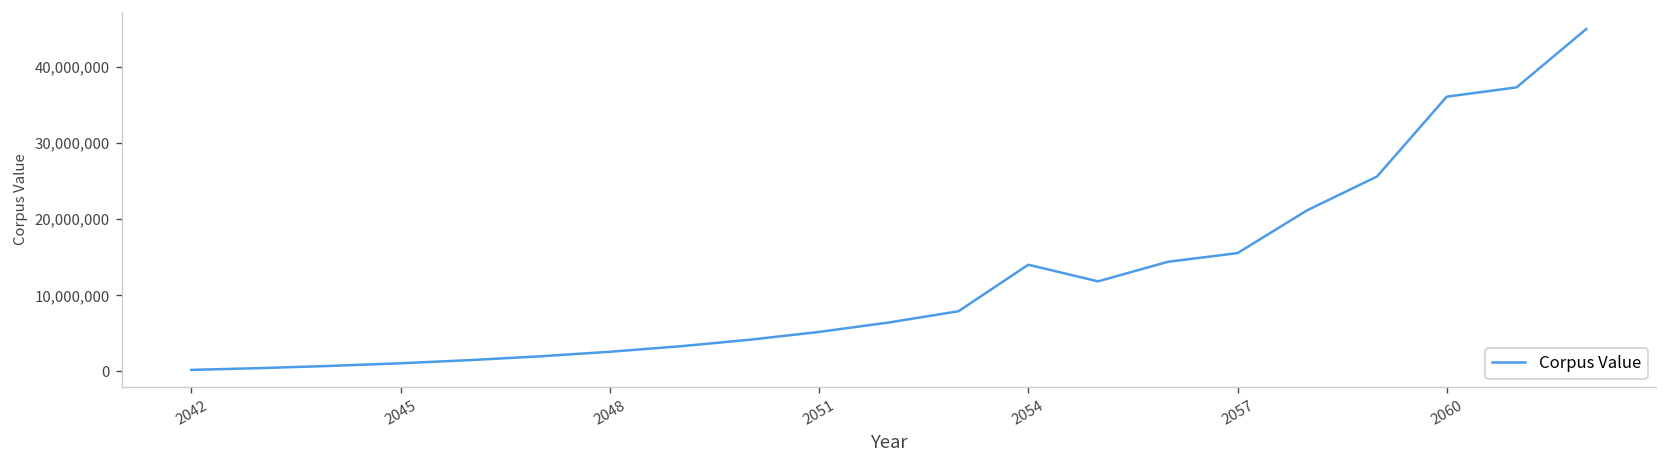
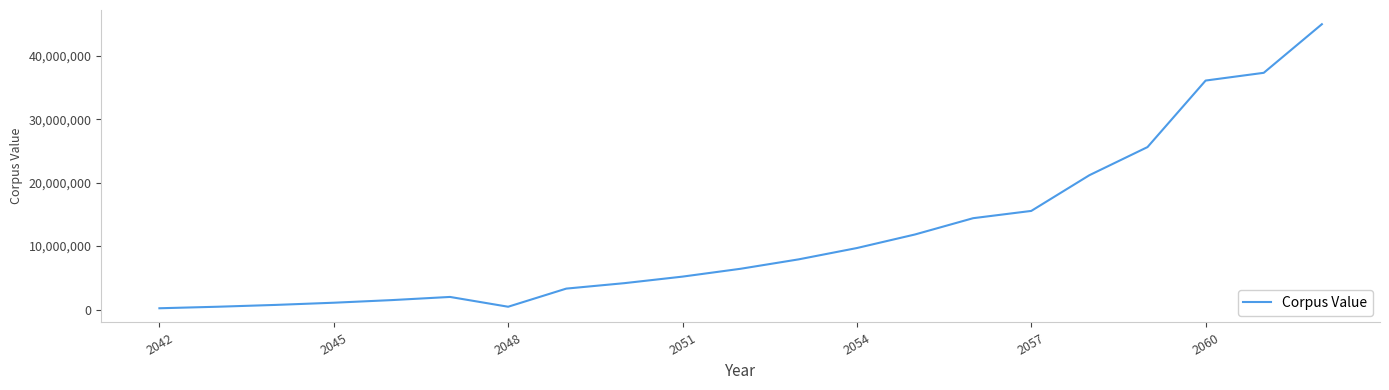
  {
    "2042": "0",
    "2045": "1,000,000",
-   "2048": "3,000,000",
+   "2048": "0",
    "2051": "5,000,000",
-   "2054": "14,000,000",
+   "2054": "10,000,000",
    "2057": "16,000,000",
    "2060": "36,000,000"
  }
